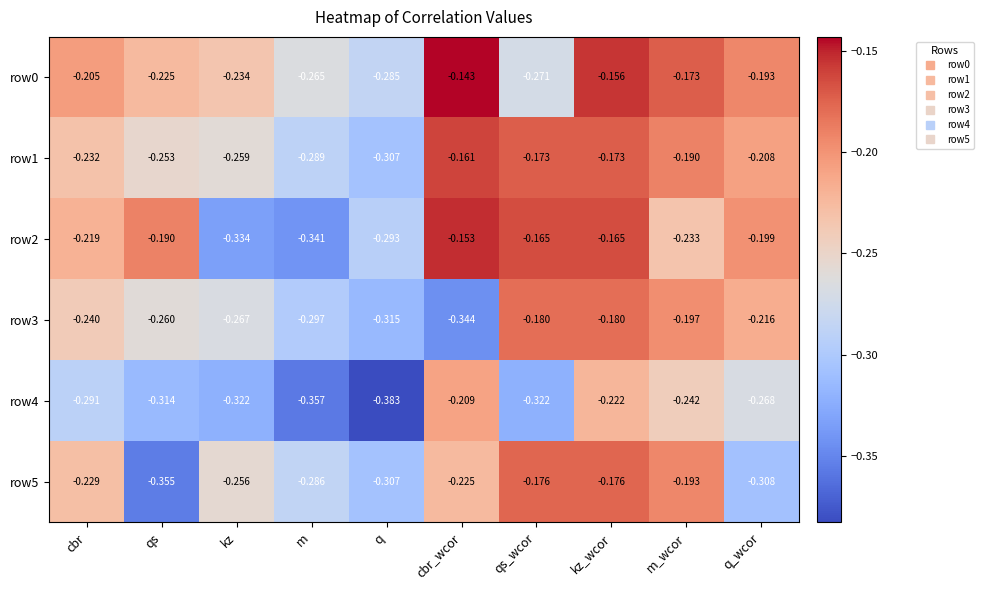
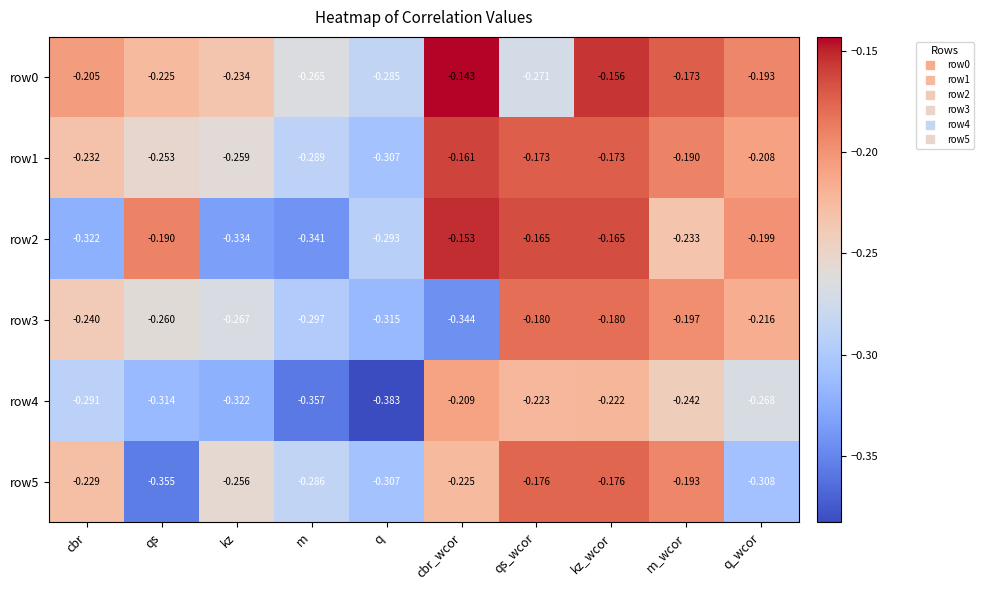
  {
    "row0": {
      "cbr": -0.205,
      "qs": -0.225,
      "kz": -0.234,
      "q": -0.285,
      "cbr_wcor": -0.143,
      "kz_wcor": -0.156,
      "m_wcor": -0.173,
      "q_wcor": -0.193
    },
    "row1": {
      "cbr": -0.232,
      "qs": -0.253,
      "kz": -0.259,
      "m": -0.289,
      "q": -0.307,
      "cbr_wcor": -0.161,
      "qs_wcor": -0.173,
      "kz_wcor": -0.173,
      "m_wcor": -0.190,
      "q_wcor": -0.208
    },
    "row2": {
-     "cbr": -0.219,
+     "cbr": -0.322,
      "qs": -0.190,
      "kz": -0.334,
      "m": -0.341,
      "q": -0.293,
      "cbr_wcor": -0.153,
      "qs_wcor": -0.165,
      "kz_wcor": -0.165,
      "m_wcor": -0.233,
      "q_wcor": -0.199
    },
    "row3": {
      "cbr": -0.240,
      "qs": -0.260,
      "m": -0.297,
      "q": -0.315,
      "cbr_wcor": -0.344,
      "qs_wcor": -0.180,
      "kz_wcor": -0.180,
      "m_wcor": -0.197,
      "q_wcor": -0.216
    },
    "row4": {
      "cbr": -0.291,
      "qs": -0.314,
      "kz": -0.322,
      "m": -0.357,
      "q": -0.383,
      "cbr_wcor": -0.209,
-     "qs_wcor": -0.322,
+     "qs_wcor": -0.223,
      "kz_wcor": -0.222,
      "m_wcor": -0.242
    },
    "row5": {
      "cbr": -0.229,
      "qs": -0.355,
      "kz": -0.256,
      "m": -0.286,
      "q": -0.307,
      "cbr_wcor": -0.225,
      "qs_wcor": -0.176,
      "kz_wcor": -0.176,
      "m_wcor": -0.193,
      "q_wcor": -0.308
    }
  }
